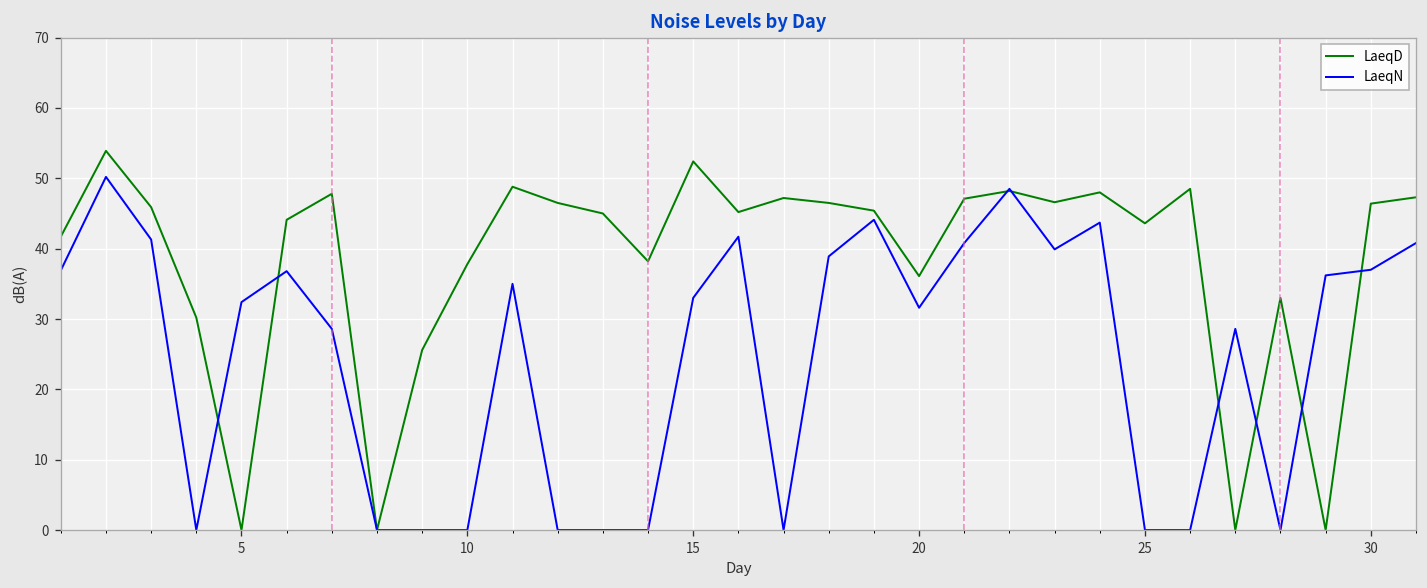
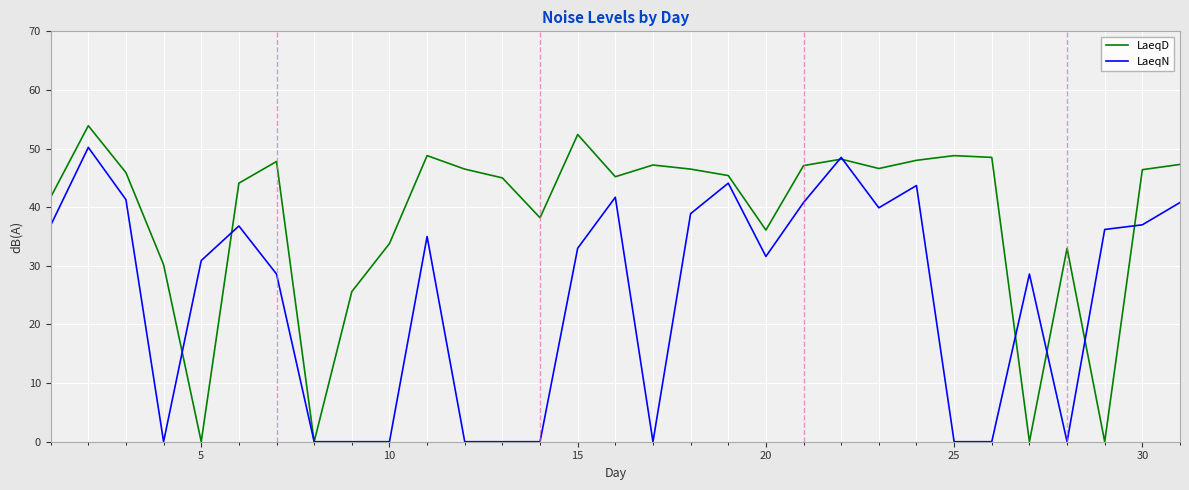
  {
    "LaeqD": {
      "5": 0,
-     "10": 38,
+     "10": 34,
      "15": 52,
      "20": 36,
-     "25": 44,
+     "25": 49,
      "30": 46
    },
    "LaeqN": {
-     "5": 32,
+     "5": 31,
      "10": 0,
      "15": 33,
      "20": 32,
      "25": 0,
      "30": 37
    }
  }
